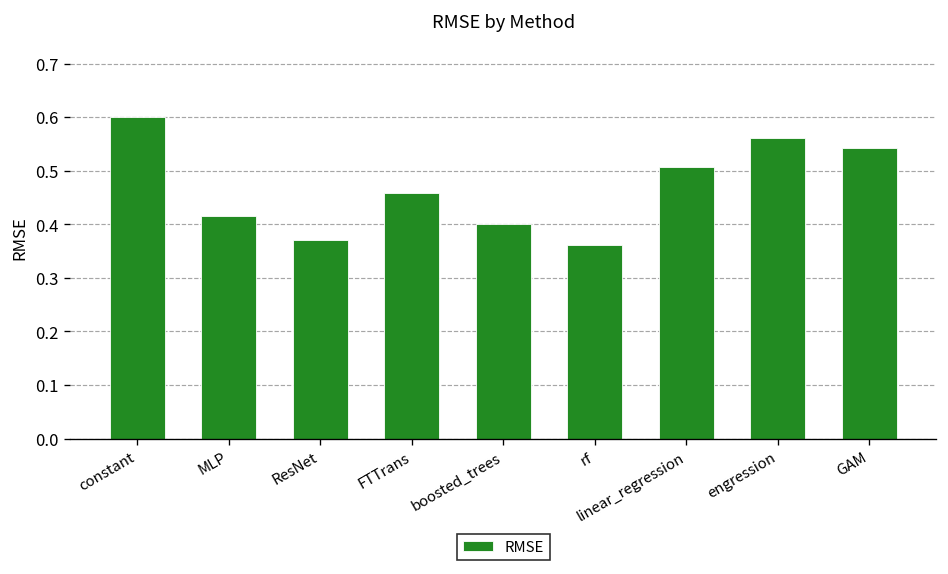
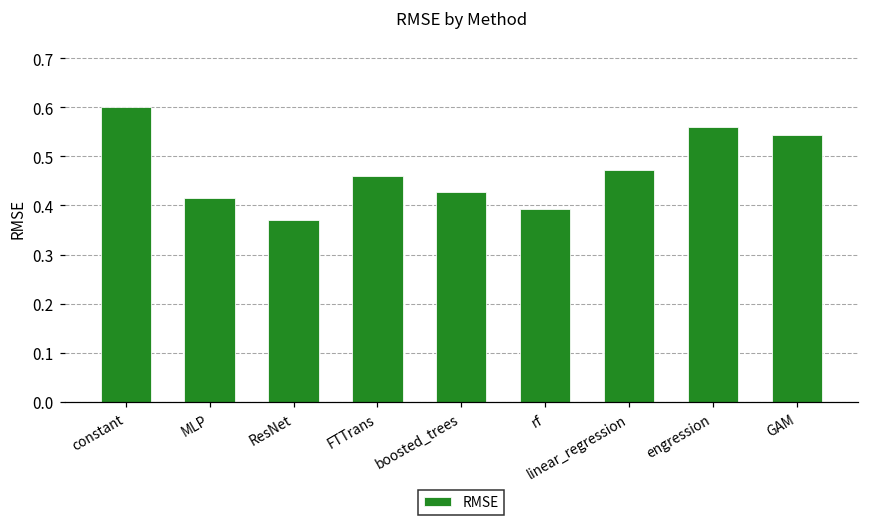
  {
    "constant": 0.60,
    "MLP": 0.42,
    "ResNet": 0.37,
    "FTTrans": 0.46,
-   "boosted_trees": 0.40,
-   "rf": 0.36,
-   "linear_regression": 0.51,
+   "boosted_trees": 0.43,
+   "rf": 0.39,
+   "linear_regression": 0.47,
    "engression": 0.56,
    "GAM": 0.54
  }
